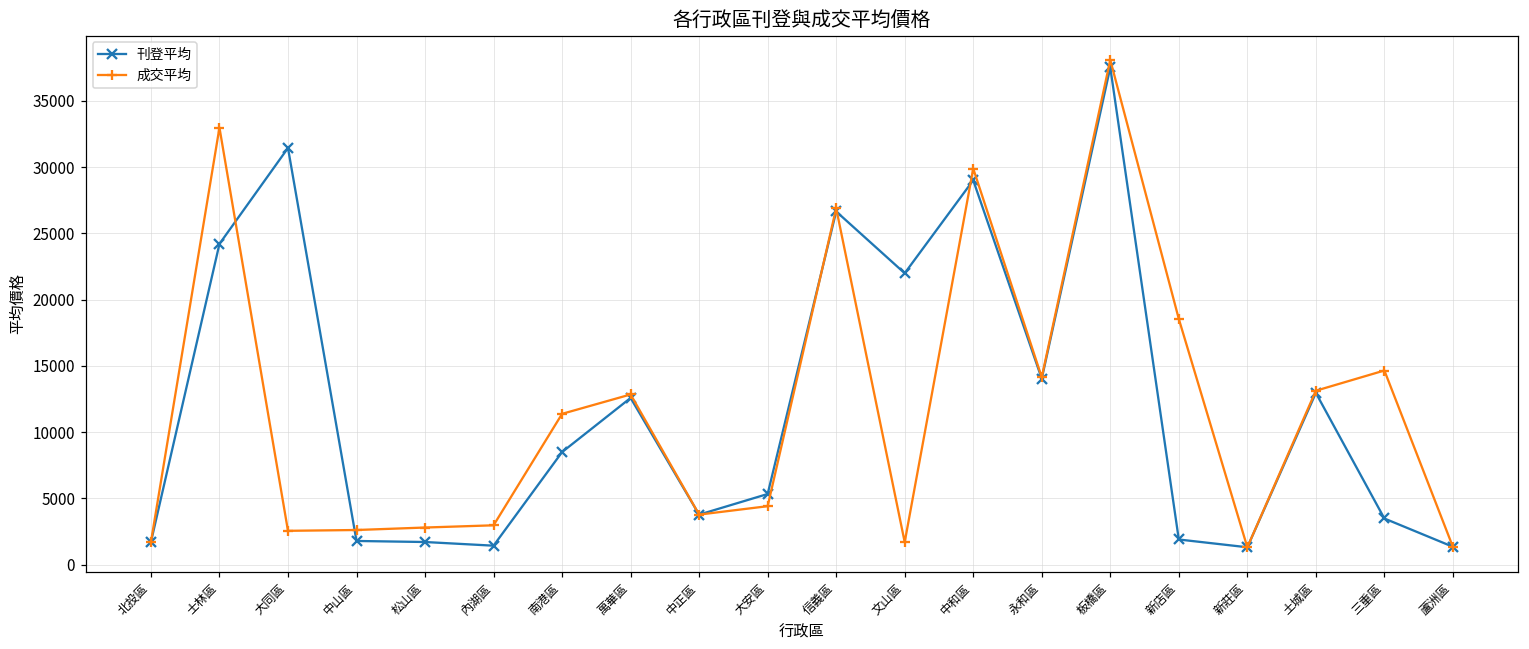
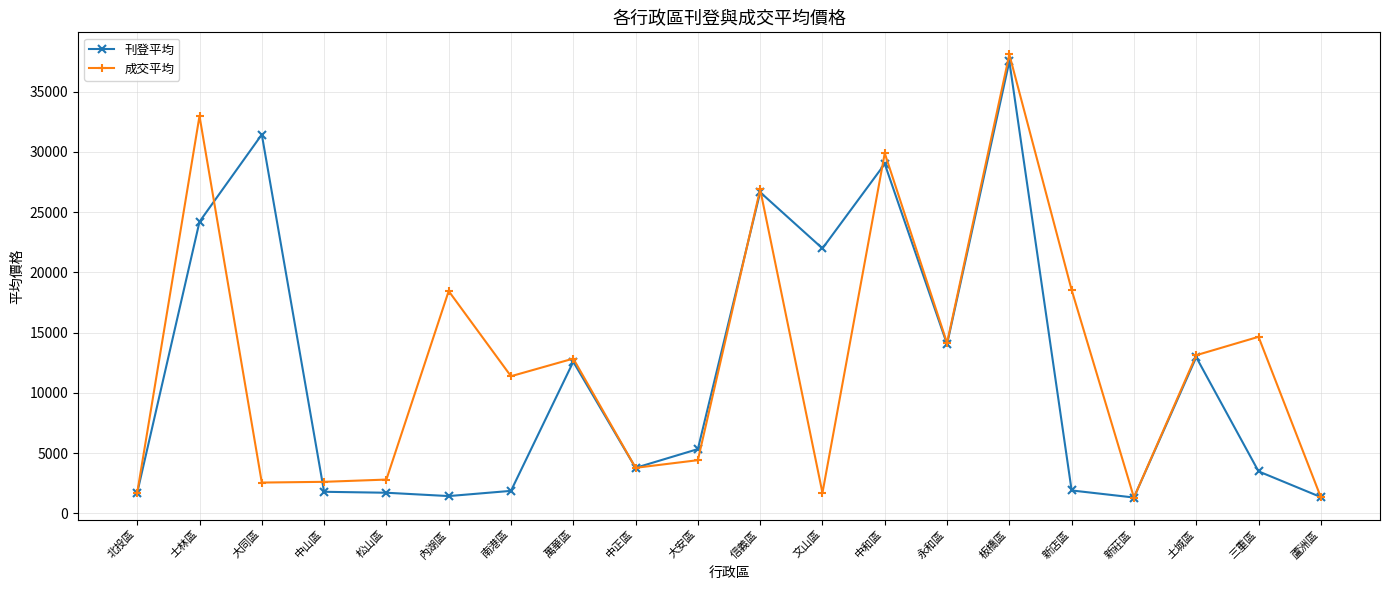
  {
    "刊登平均": {
      "士林區": 24200,
      "大同區": 31400,
      "中山區": 1800,
      "松山區": 1700,
      "內湖區": 1400,
-     "南港區": 8500,
+     "南港區": 1900,
      "萬華區": 12600,
      "大安區": 5300,
      "信義區": 26700,
      "文山區": 22000,
      "中和區": 29000,
      "板橋區": 37500,
      "新店區": 1900,
      "三重區": 3500
    },
    "成交平均": {
      "士林區": 33000,
      "大同區": 2600,
      "中山區": 2600,
      "松山區": 2800,
-     "內湖區": 3000,
+     "內湖區": 18500,
      "南港區": 11400,
      "萬華區": 12800,
      "大安區": 4400,
      "信義區": 26900,
      "文山區": 1700,
      "中和區": 29900,
      "板橋區": 38100,
      "新店區": 18500,
      "三重區": 14700
    }
  }
